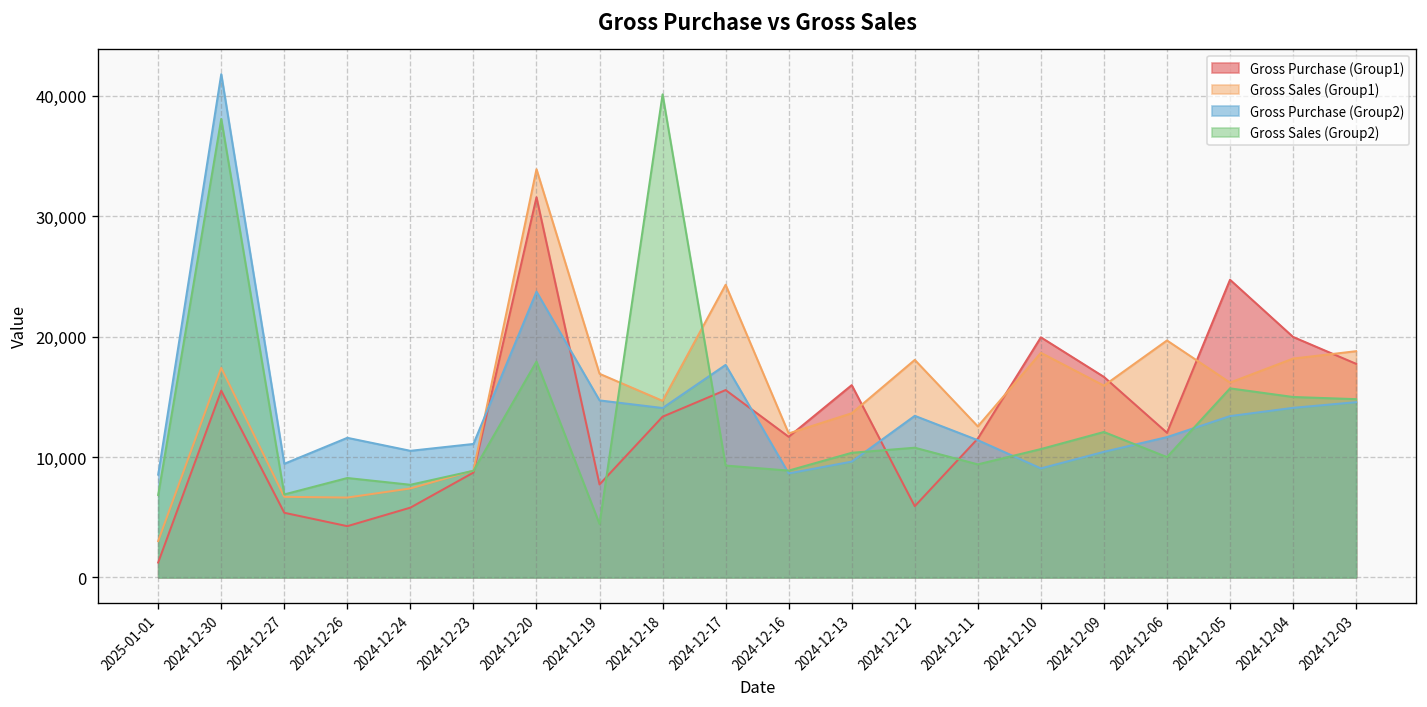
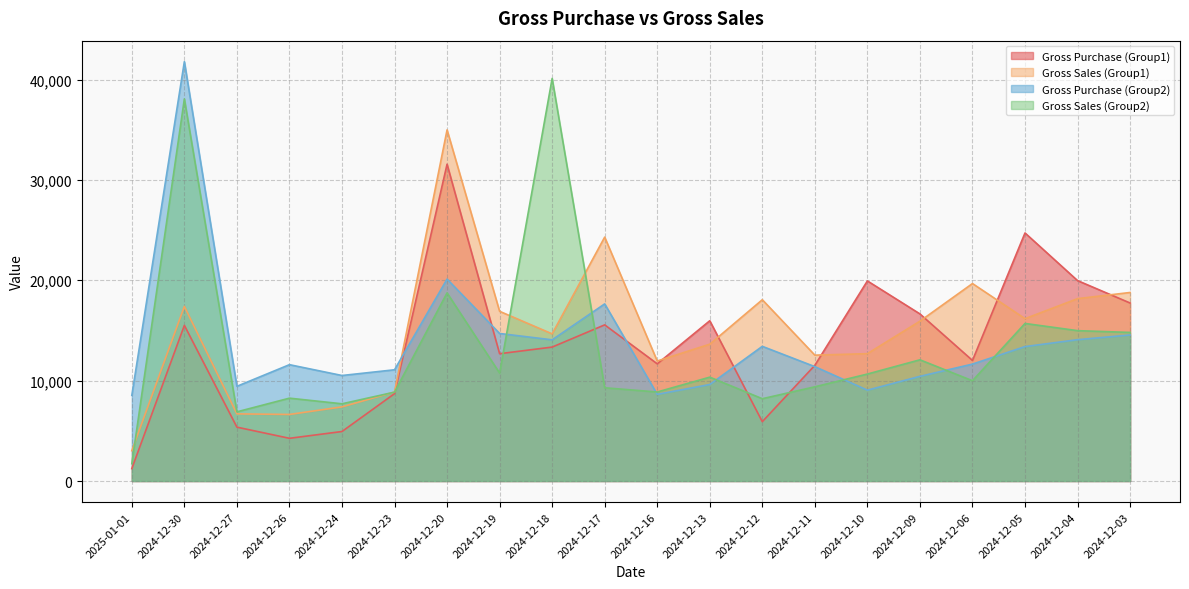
  {
    "Gross Purchase (Group1)": {
      "2025-01-01": "1,200",
      "2024-12-30": "15,500",
      "2024-12-27": "5,400",
      "2024-12-26": "4,300",
-     "2024-12-24": "5,800",
+     "2024-12-24": "4,900",
      "2024-12-20": "31,600",
-     "2024-12-19": "7,700",
+     "2024-12-19": "12,700",
      "2024-12-18": "13,300",
      "2024-12-17": "15,600",
      "2024-12-16": "11,700",
      "2024-12-13": "16,000",
      "2024-12-12": "5,900",
      "2024-12-10": "19,900",
      "2024-12-09": "16,700",
      "2024-12-06": "12,000",
      "2024-12-05": "24,700",
      "2024-12-04": "20,000",
      "2024-12-03": "17,700"
    },
    "Gross Sales (Group1)": {
      "2025-01-01": "3,000",
      "2024-12-30": "17,400",
      "2024-12-26": "6,600",
      "2024-12-24": "7,400",
-     "2024-12-20": "33,900",
+     "2024-12-20": "35,000",
      "2024-12-19": "16,900",
      "2024-12-18": "14,700",
      "2024-12-17": "24,300",
      "2024-12-16": "12,000",
      "2024-12-13": "13,600",
      "2024-12-12": "18,100",
      "2024-12-11": "12,500",
-     "2024-12-10": "18,700",
+     "2024-12-10": "12,700",
      "2024-12-09": "15,900",
      "2024-12-06": "19,700",
      "2024-12-05": "16,200",
      "2024-12-04": "18,200",
      "2024-12-03": "18,800"
    },
    "Gross Purchase (Group2)": {
      "2025-01-01": "8,500",
      "2024-12-30": "41,800",
      "2024-12-27": "9,400",
      "2024-12-26": "11,600",
      "2024-12-24": "10,500",
      "2024-12-23": "11,100",
-     "2024-12-20": "23,700",
+     "2024-12-20": "20,100",
      "2024-12-19": "14,700",
      "2024-12-18": "14,100",
      "2024-12-17": "17,600",
      "2024-12-13": "9,600",
      "2024-12-12": "13,400",
      "2024-12-10": "9,100",
      "2024-12-09": "10,400",
      "2024-12-06": "11,700",
      "2024-12-05": "13,400",
      "2024-12-04": "14,100",
      "2024-12-03": "14,600"
    },
    "Gross Sales (Group2)": {
-     "2025-01-01": "6,800",
+     "2025-01-01": "1,700",
      "2024-12-30": "38,100",
      "2024-12-26": "8,300",
      "2024-12-24": "7,700",
-     "2024-12-20": "17,900",
-     "2024-12-19": "4,400",
+     "2024-12-20": "18,700",
+     "2024-12-19": "10,800",
      "2024-12-18": "40,100",
      "2024-12-17": "9,300",
      "2024-12-13": "10,300",
-     "2024-12-12": "10,800",
+     "2024-12-12": "8,200",
      "2024-12-11": "9,400",
      "2024-12-10": "10,700",
      "2024-12-09": "12,100",
      "2024-12-06": "10,000",
      "2024-12-05": "15,700",
      "2024-12-04": "15,000",
      "2024-12-03": "14,800"
    }
  }
